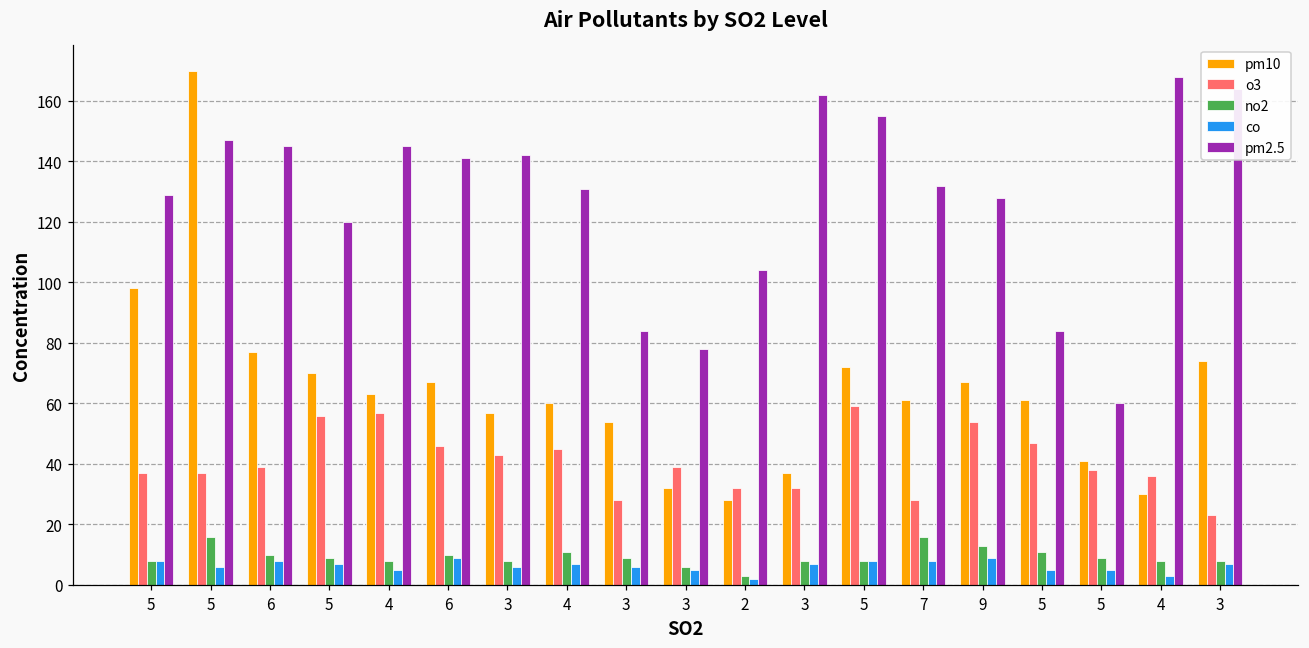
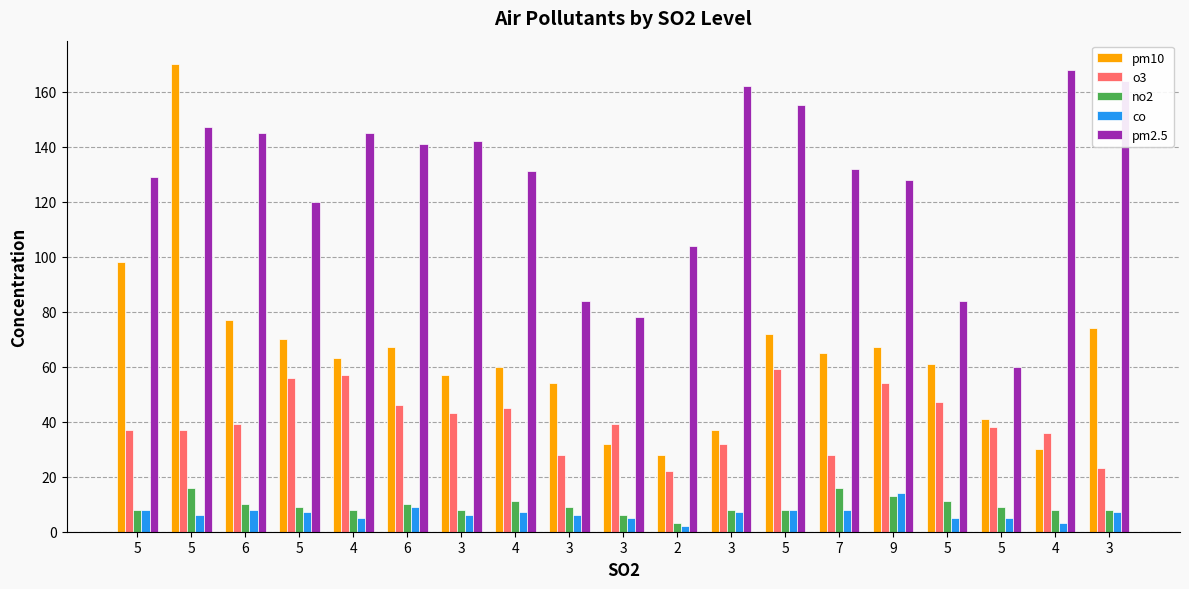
  {
    "pm10": {
      "2": 28,
-     "7": 61,
+     "7": 65,
      "9": 67
    },
    "o3": {
-     "2": 32,
+     "2": 22,
      "7": 28,
      "9": 54
    },
    "no2": {
      "2": 3,
      "7": 16,
      "9": 13
    },
    "co": {
      "2": 2,
      "7": 8,
-     "9": 9
+     "9": 14
    },
    "pm2.5": {
      "2": 104,
      "7": 132,
      "9": 128
    }
  }
